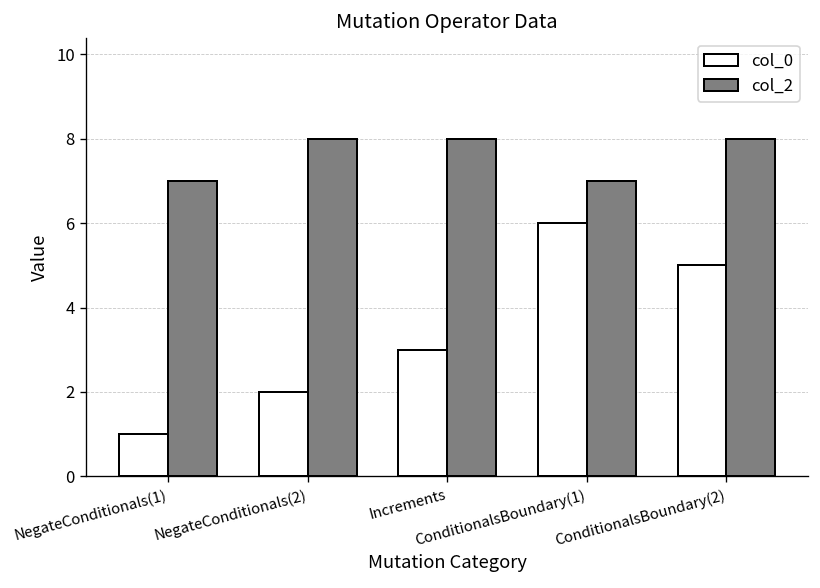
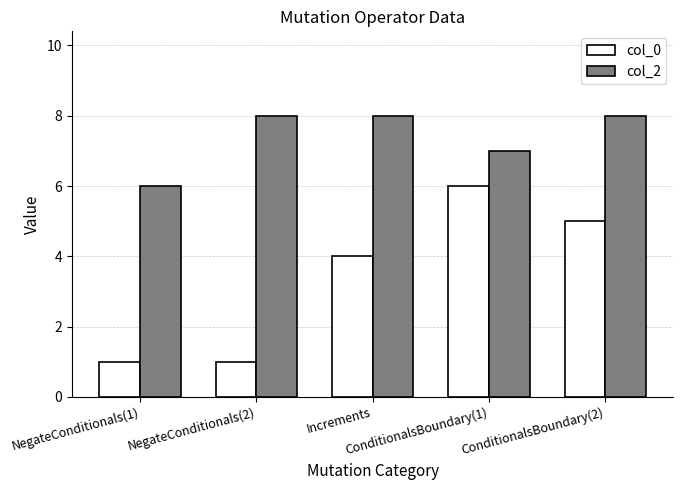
  {
    "col_0": {
      "NegateConditionals(1)": 1,
-     "NegateConditionals(2)": 2,
-     "Increments": 3,
+     "NegateConditionals(2)": 1,
+     "Increments": 4,
      "ConditionalsBoundary(1)": 6,
      "ConditionalsBoundary(2)": 5
    },
    "col_2": {
-     "NegateConditionals(1)": 7,
+     "NegateConditionals(1)": 6,
      "NegateConditionals(2)": 8,
      "Increments": 8,
      "ConditionalsBoundary(1)": 7,
      "ConditionalsBoundary(2)": 8
    }
  }
